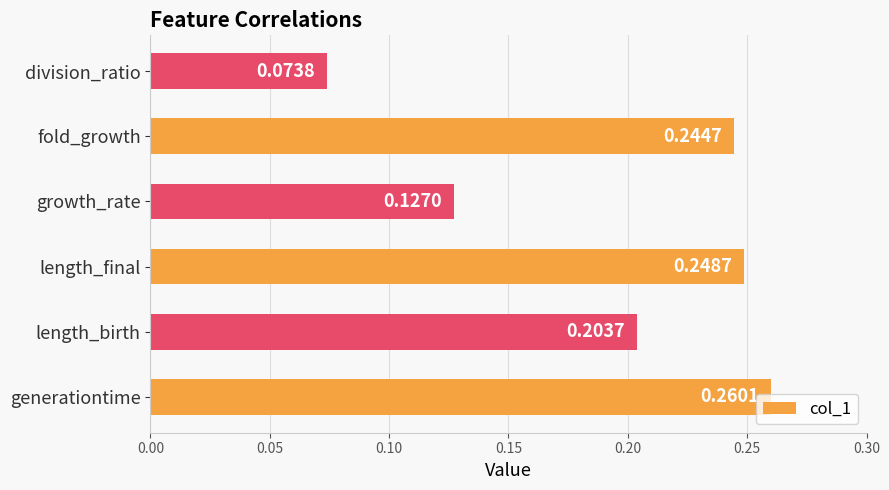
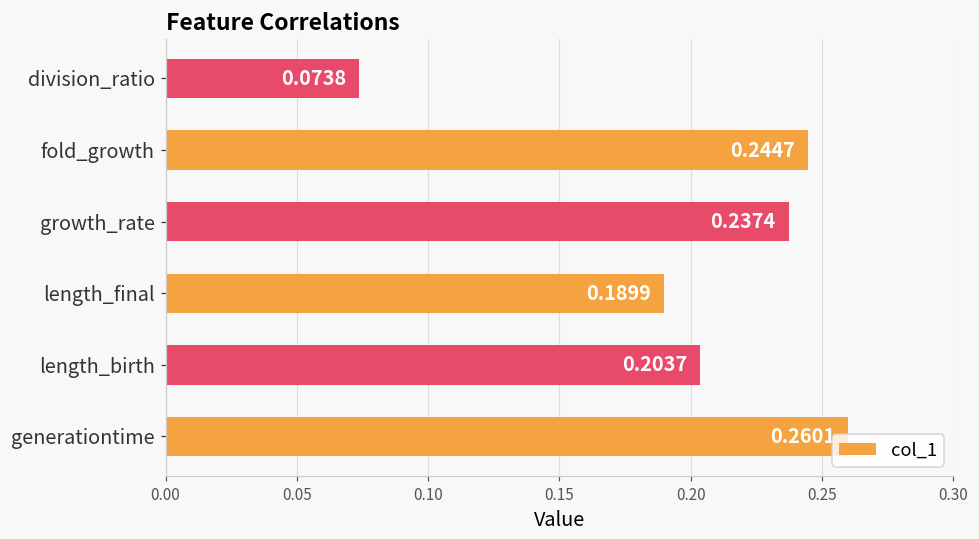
  {
    "division_ratio": 0.0738,
    "fold_growth": 0.2447,
-   "growth_rate": 0.1270,
-   "length_final": 0.2487,
+   "growth_rate": 0.2374,
+   "length_final": 0.1899,
    "length_birth": 0.2037
  }
